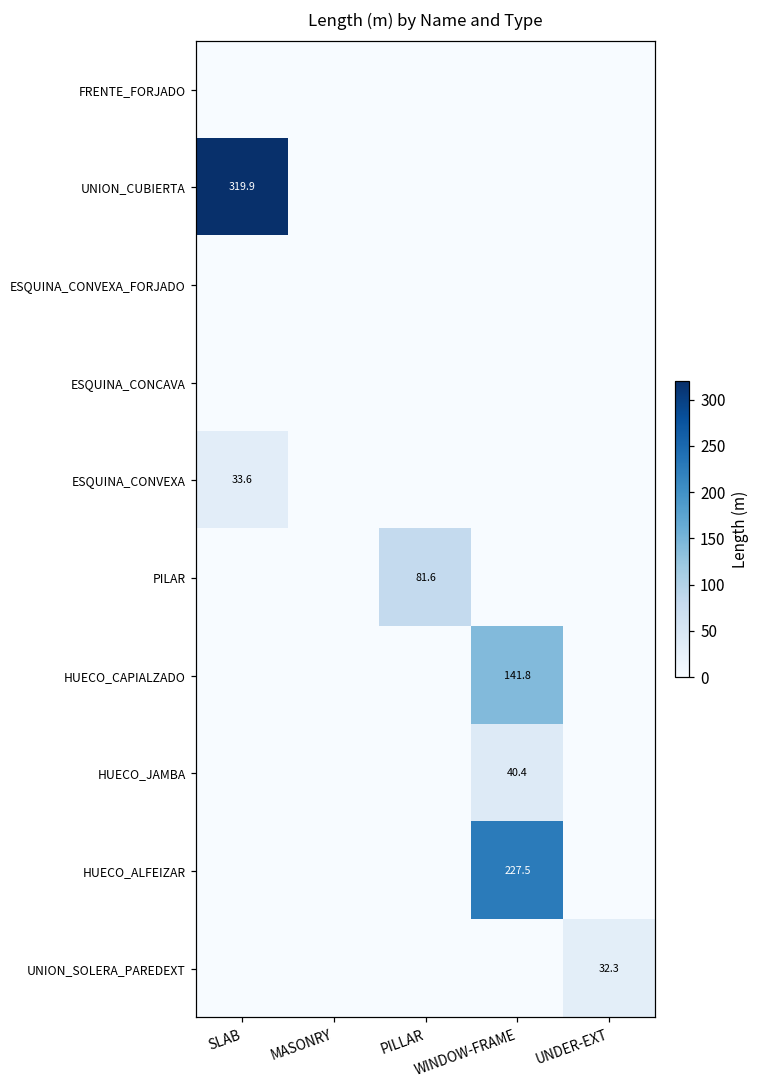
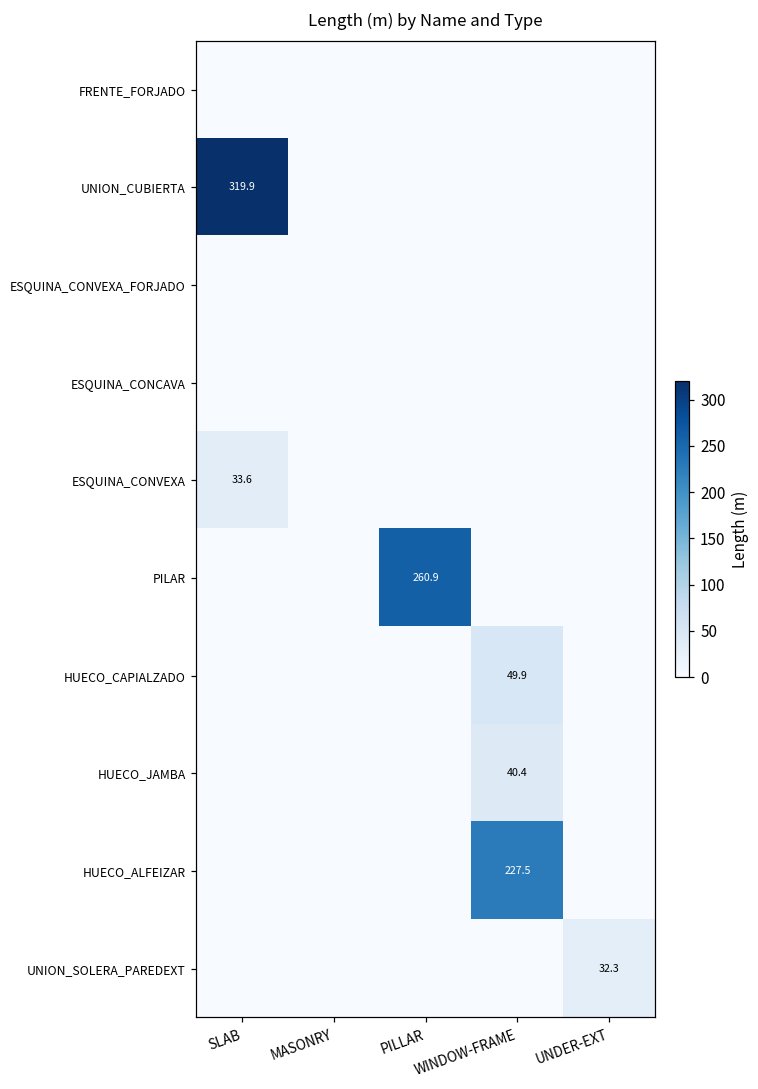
  {
    "UNION_CUBIERTA": {
      "SLAB": 319.9
    },
    "ESQUINA_CONVEXA": {
      "SLAB": 33.6
    },
    "PILAR": {
-     "PILLAR": 81.6
+     "PILLAR": 260.9
    },
    "HUECO_CAPIALZADO": {
-     "WINDOW-FRAME": 141.8
+     "WINDOW-FRAME": 49.9
    },
    "HUECO_JAMBA": {
      "WINDOW-FRAME": 40.4
    },
    "HUECO_ALFEIZAR": {
      "WINDOW-FRAME": 227.5
    },
    "UNION_SOLERA_PAREDEXT": {
      "UNDER-EXT": 32.3
    }
  }
